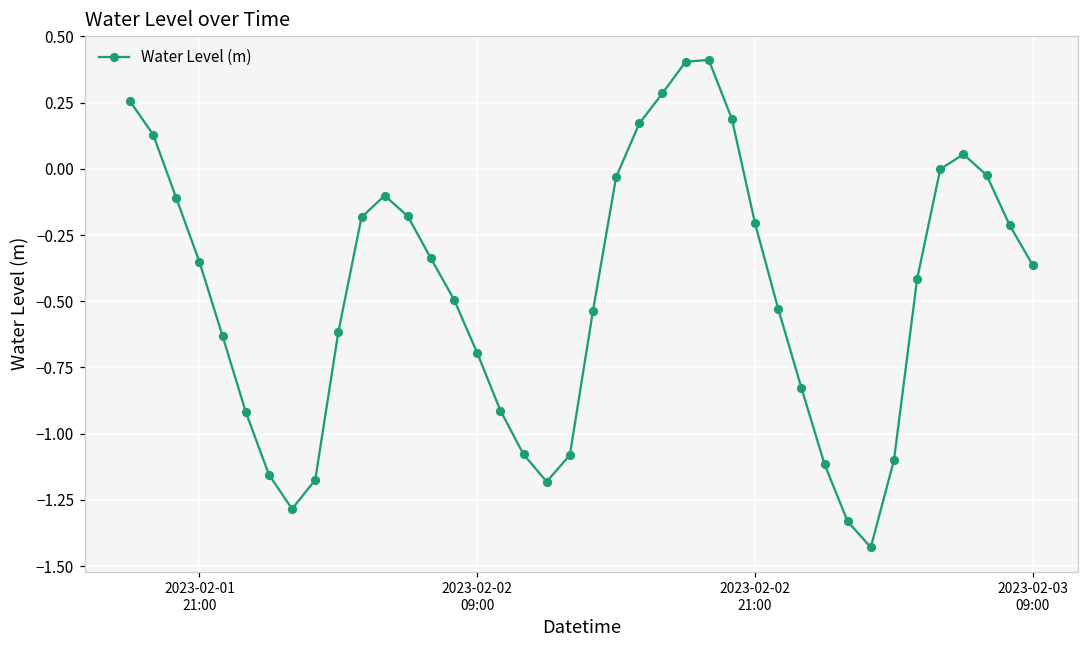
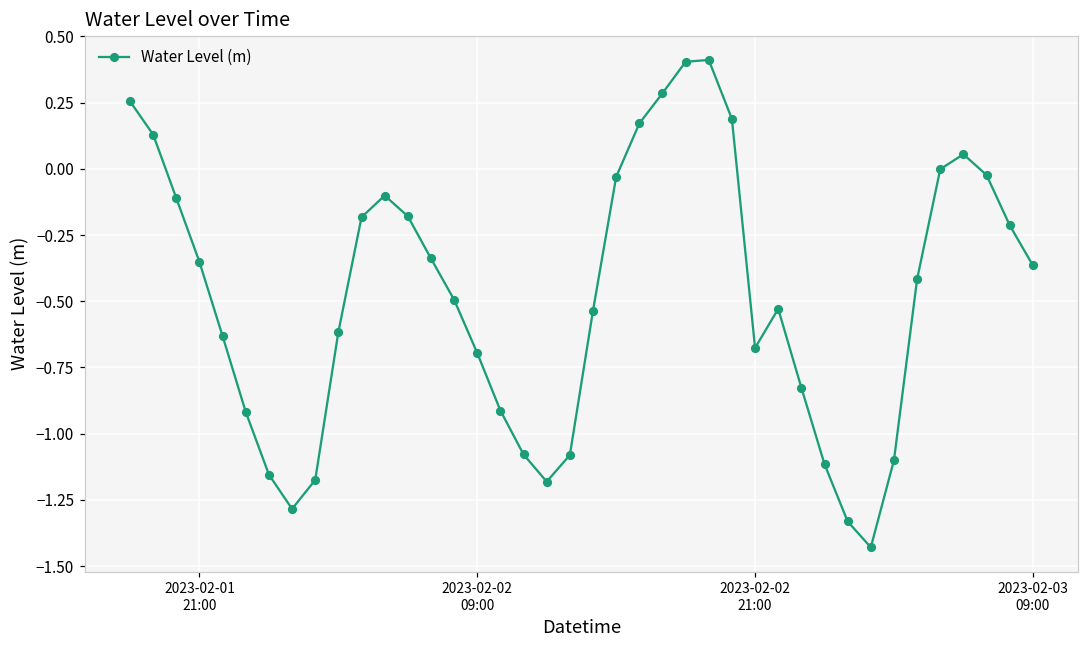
  {
    "2023-02-01 21:00": -0.35,
    "2023-02-02 09:00": -0.70,
-   "2023-02-02 21:00": -0.21,
+   "2023-02-02 21:00": -0.68,
    "2023-02-03 09:00": -0.36
  }
